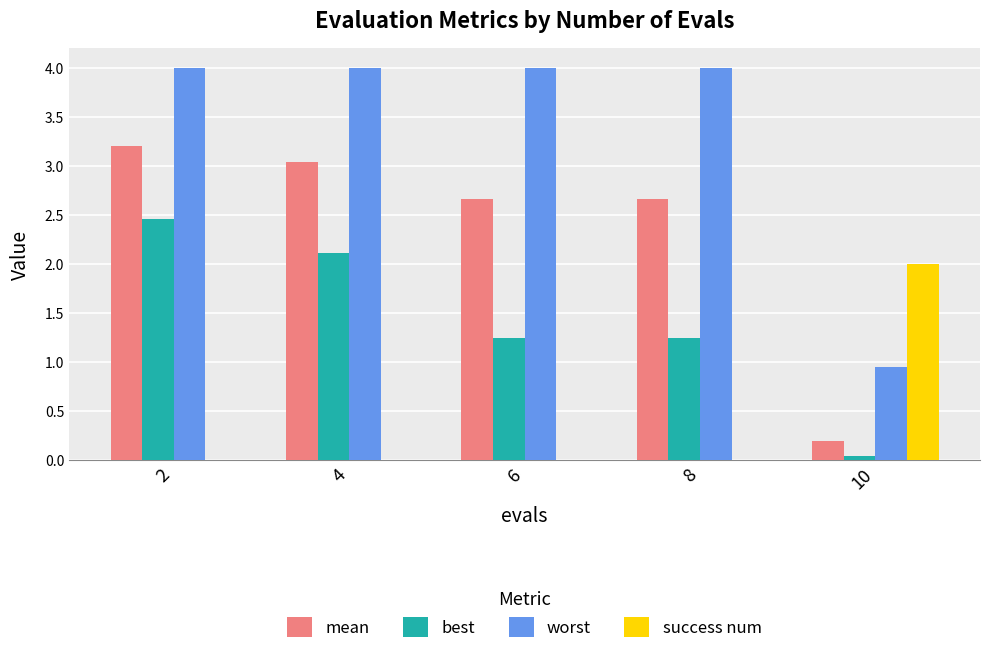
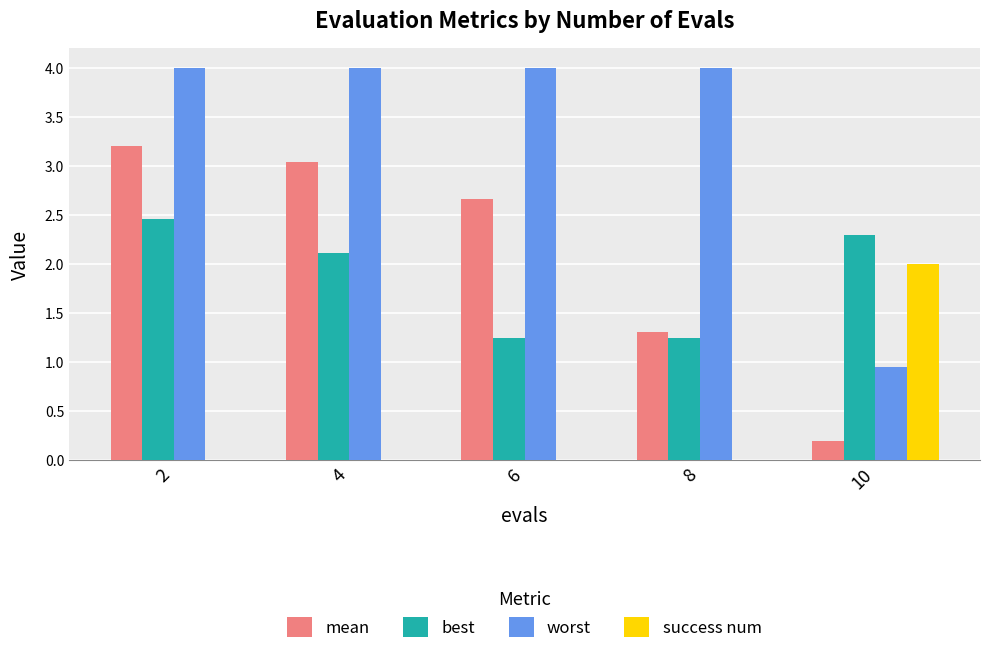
  {
    "mean": {
      "2": 3.2,
      "4": 3.0,
      "6": 2.7,
-     "8": 2.7,
+     "8": 1.3,
      "10": 0.2
    },
    "best": {
      "2": 2.5,
      "4": 2.1,
      "6": 1.2,
      "8": 1.2,
-     "10": 0.0
+     "10": 2.3
    },
    "worst": {
      "2": 4.0,
      "4": 4.0,
      "6": 4.0,
      "8": 4.0,
      "10": 0.9
    },
    "success num": {
      "2": 0.0,
      "4": 0.0,
      "6": 0.0,
      "8": 0.0,
      "10": 2.0
    }
  }
